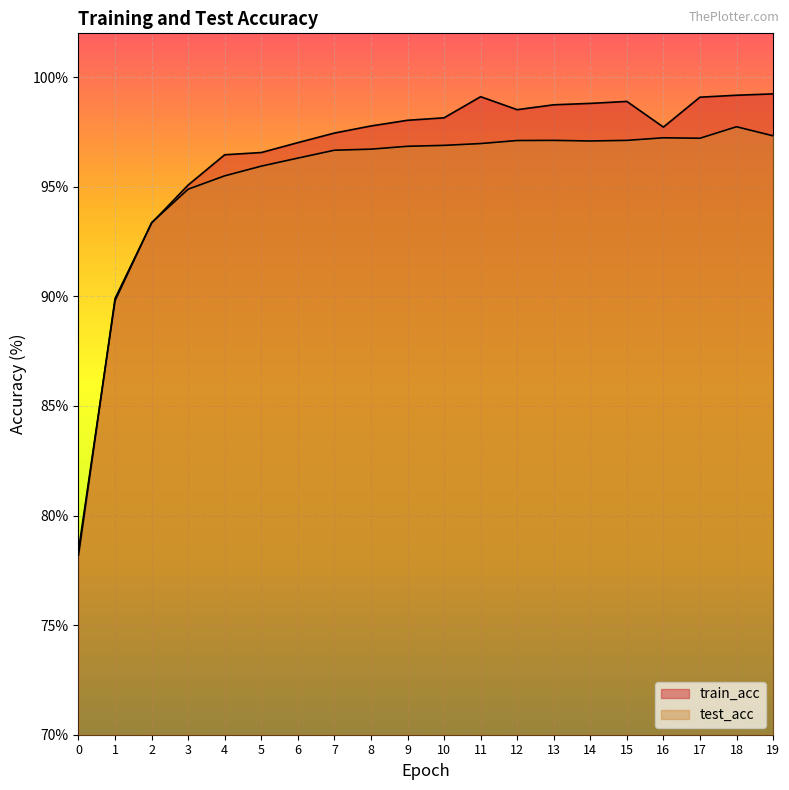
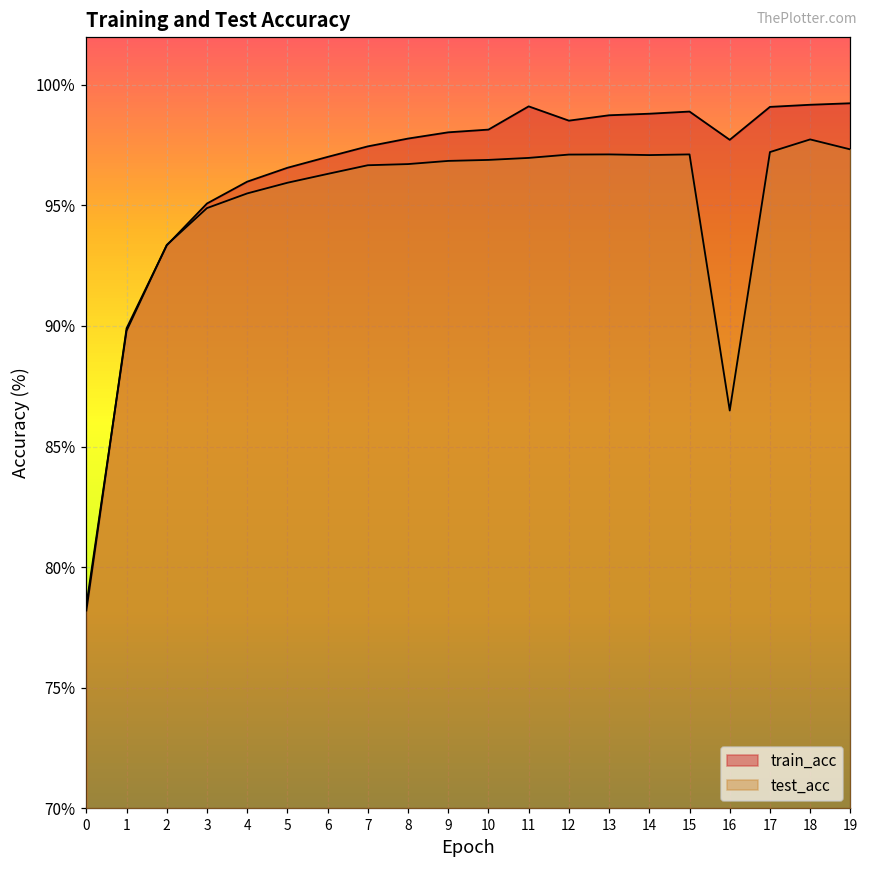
  {
    "train_acc": {
      "0": "78.2%",
      "3": "95.1%",
-     "4": "96.5%",
+     "4": "96.0%",
      "5": "96.6%",
      "6": "97.0%",
      "7": "97.5%",
      "8": "97.8%",
      "9": "98.0%",
      "10": "98.1%",
      "11": "99.1%",
      "12": "98.5%",
      "13": "98.7%",
      "14": "98.8%",
      "15": "98.9%",
      "16": "97.7%",
      "17": "99.1%",
      "18": "99.2%",
      "19": "99.2%"
    },
    "test_acc": {
      "0": "78.4%",
      "3": "94.9%",
      "4": "95.5%",
      "5": "95.9%",
      "6": "96.3%",
      "7": "96.7%",
      "8": "96.7%",
      "9": "96.8%",
      "10": "96.9%",
      "11": "97.0%",
      "12": "97.1%",
      "13": "97.1%",
      "14": "97.1%",
      "15": "97.1%",
-     "16": "97.2%",
+     "16": "86.5%",
      "17": "97.2%",
      "18": "97.7%",
      "19": "97.3%"
    }
  }
